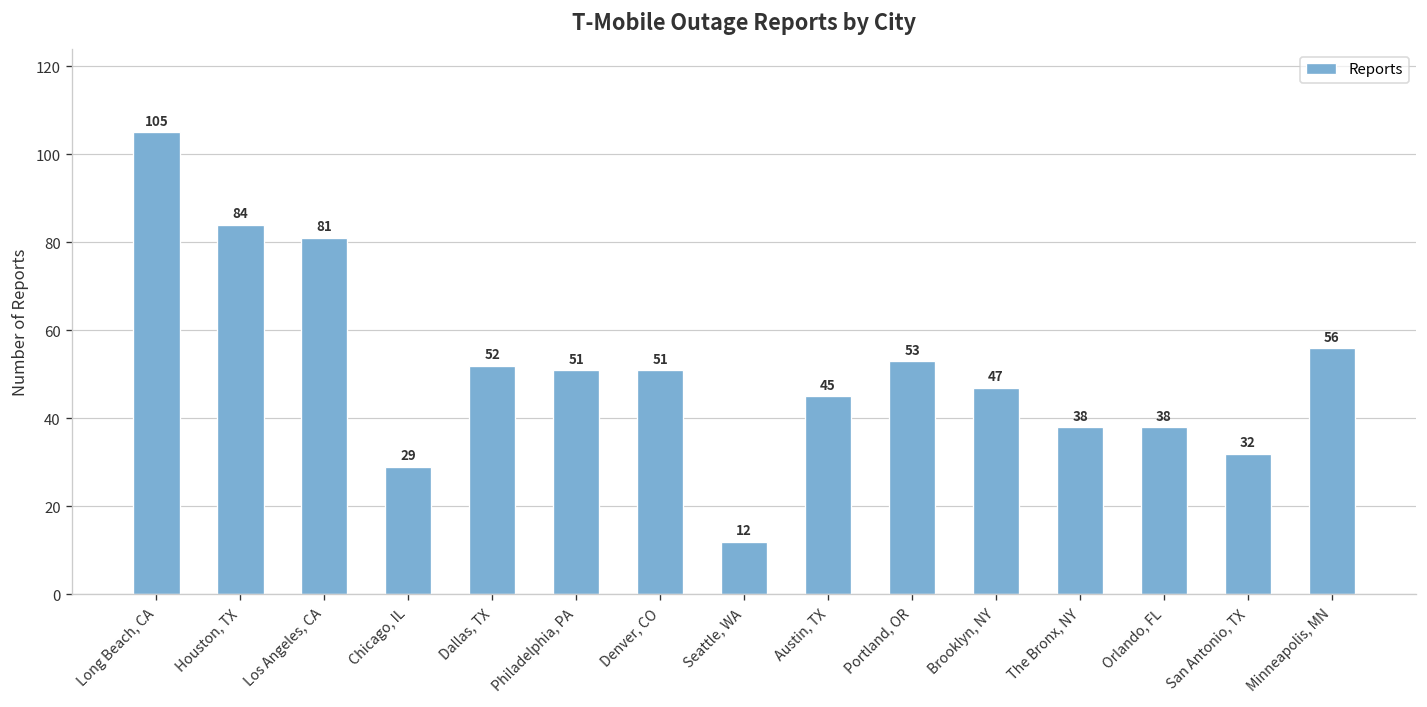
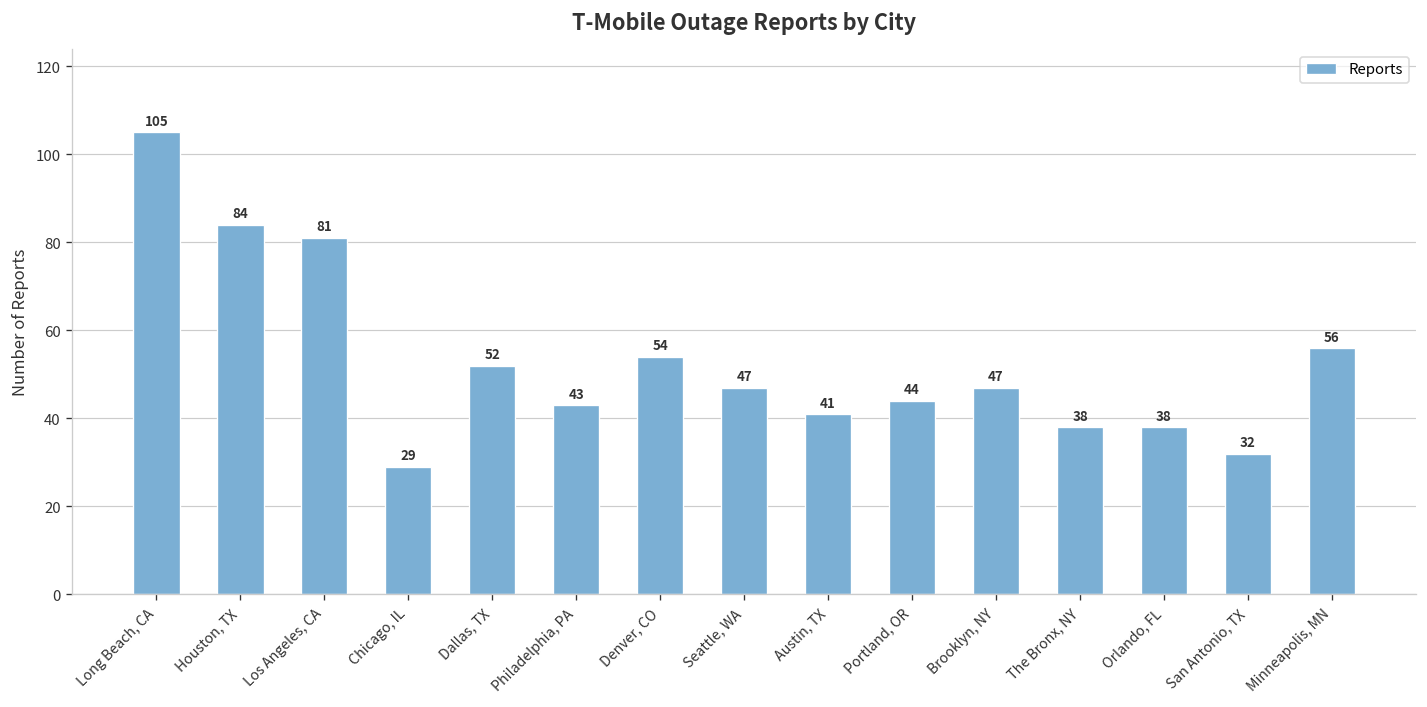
  {
    "Long Beach, CA": 105,
    "Houston, TX": 84,
    "Los Angeles, CA": 81,
    "Chicago, IL": 29,
    "Dallas, TX": 52,
-   "Philadelphia, PA": 51,
-   "Denver, CO": 51,
-   "Seattle, WA": 12,
-   "Austin, TX": 45,
-   "Portland, OR": 53,
+   "Philadelphia, PA": 43,
+   "Denver, CO": 54,
+   "Seattle, WA": 47,
+   "Austin, TX": 41,
+   "Portland, OR": 44,
    "Brooklyn, NY": 47,
    "The Bronx, NY": 38,
    "Orlando, FL": 38,
    "San Antonio, TX": 32,
    "Minneapolis, MN": 56
  }
